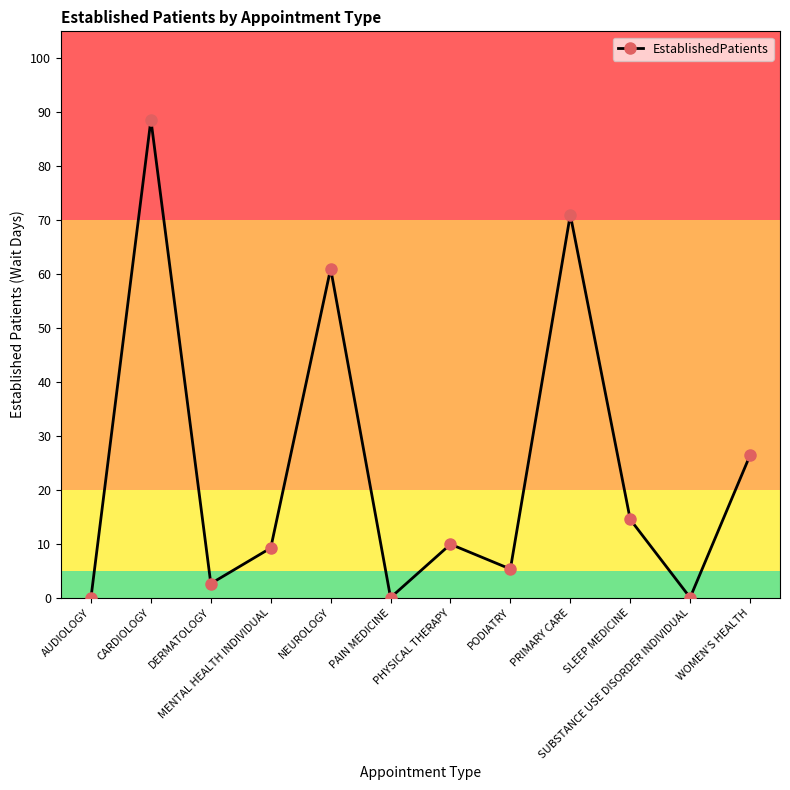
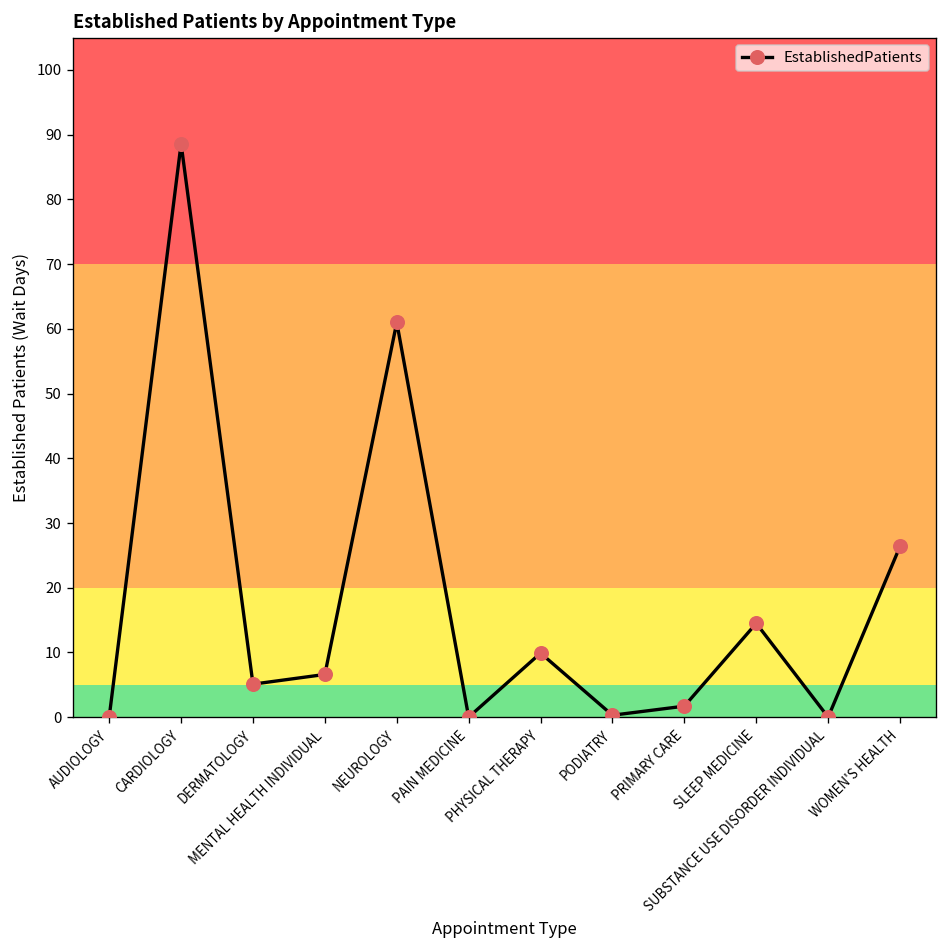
  {
    "AUDIOLOGY": 0,
    "CARDIOLOGY": 89,
-   "DERMATOLOGY": 3,
-   "MENTAL HEALTH INDIVIDUAL": 9,
+   "DERMATOLOGY": 5,
+   "MENTAL HEALTH INDIVIDUAL": 7,
    "NEUROLOGY": 61,
    "PAIN MEDICINE": 0,
    "PHYSICAL THERAPY": 10,
-   "PODIATRY": 5,
-   "PRIMARY CARE": 71,
+   "PODIATRY": 0,
+   "PRIMARY CARE": 2,
    "SLEEP MEDICINE": 15,
    "SUBSTANCE USE DISORDER INDIVIDUAL": 0,
    "WOMEN'S HEALTH": 26
  }
